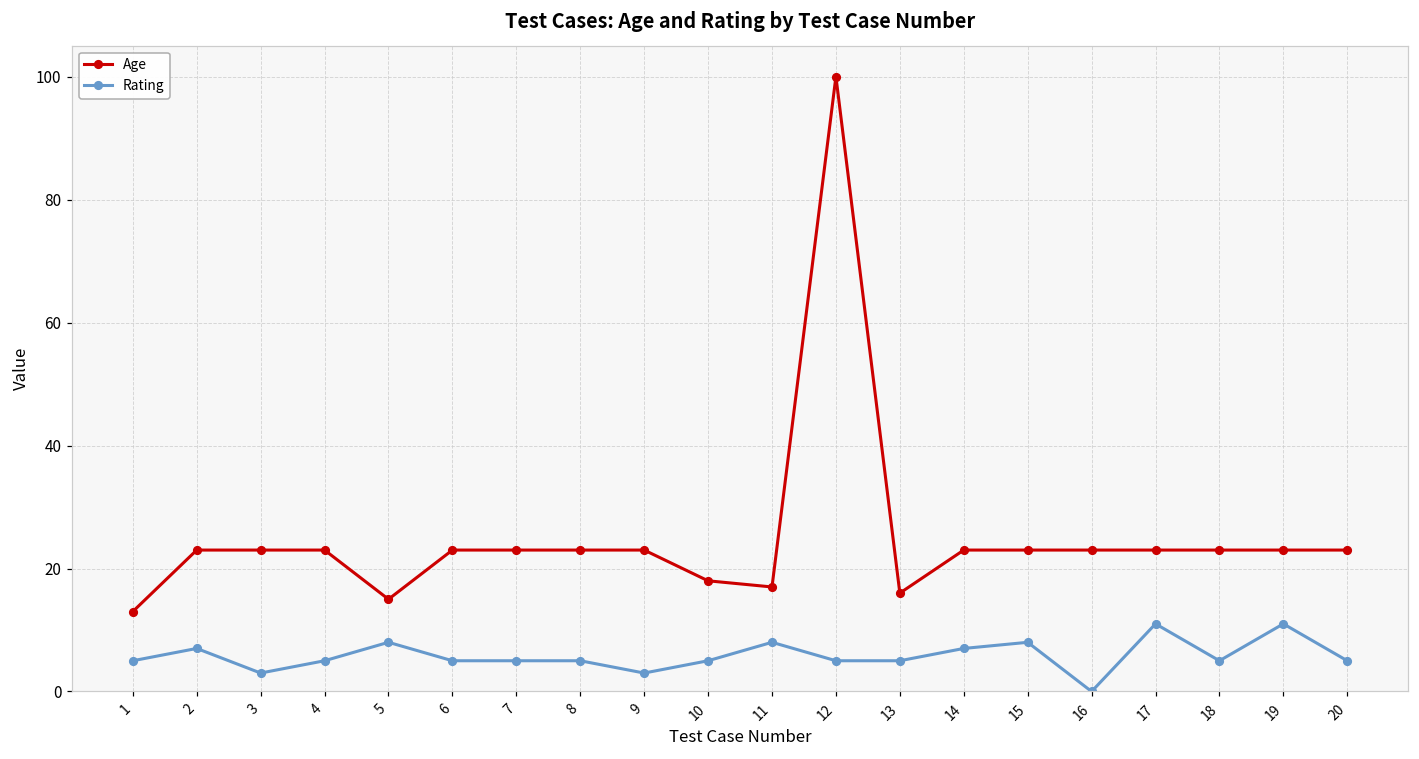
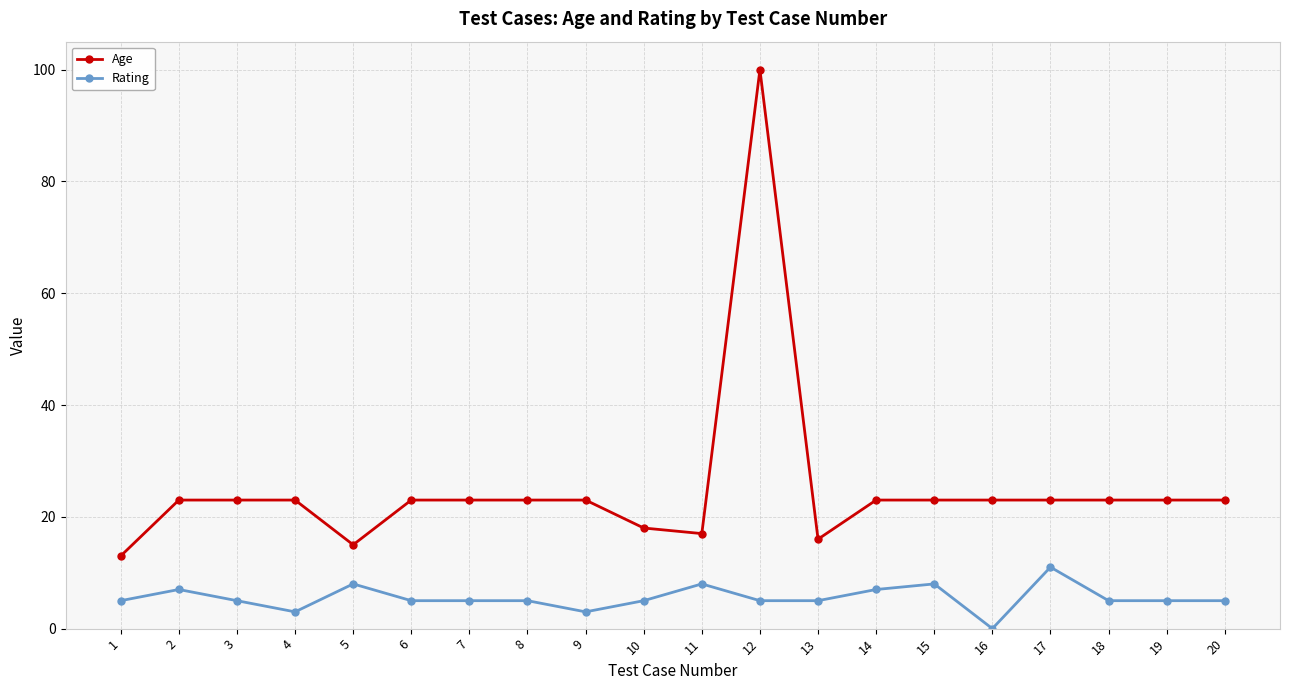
  {
    "Age": {
      "1": 13,
      "2": 23,
      "3": 23,
      "4": 23,
      "5": 15,
      "6": 23,
      "7": 23,
      "8": 23,
      "9": 23,
      "10": 18,
      "11": 17,
      "12": 100,
      "13": 16,
      "14": 23,
      "15": 23,
      "16": 23,
      "17": 23,
      "18": 23,
      "19": 23,
      "20": 23
    },
    "Rating": {
      "1": 5,
      "2": 7,
-     "3": 3,
-     "4": 5,
+     "3": 5,
+     "4": 3,
      "5": 8,
      "6": 5,
      "7": 5,
      "8": 5,
      "9": 3,
      "10": 5,
      "11": 8,
      "12": 5,
      "13": 5,
      "14": 7,
      "15": 8,
      "16": 0,
      "17": 11,
      "18": 5,
-     "19": 11,
+     "19": 5,
      "20": 5
    }
  }
